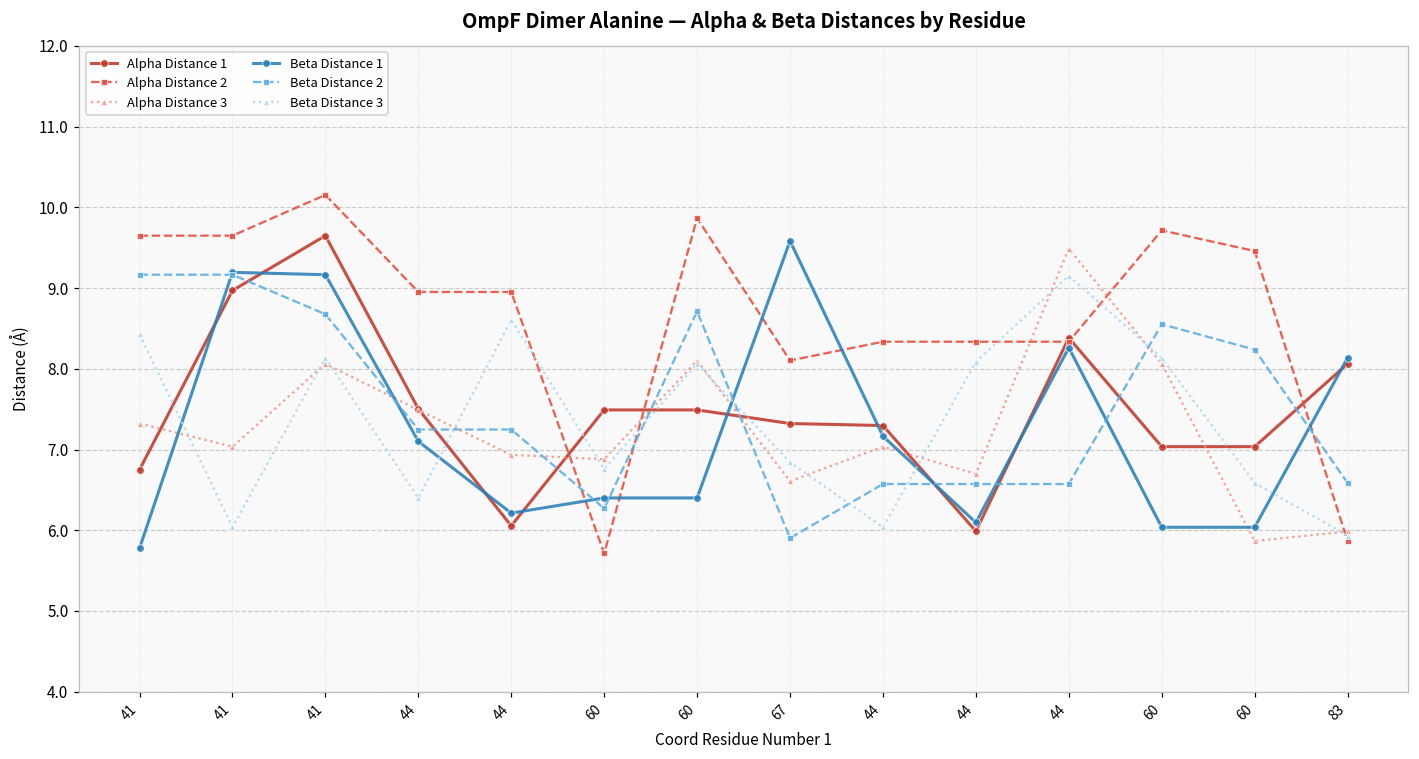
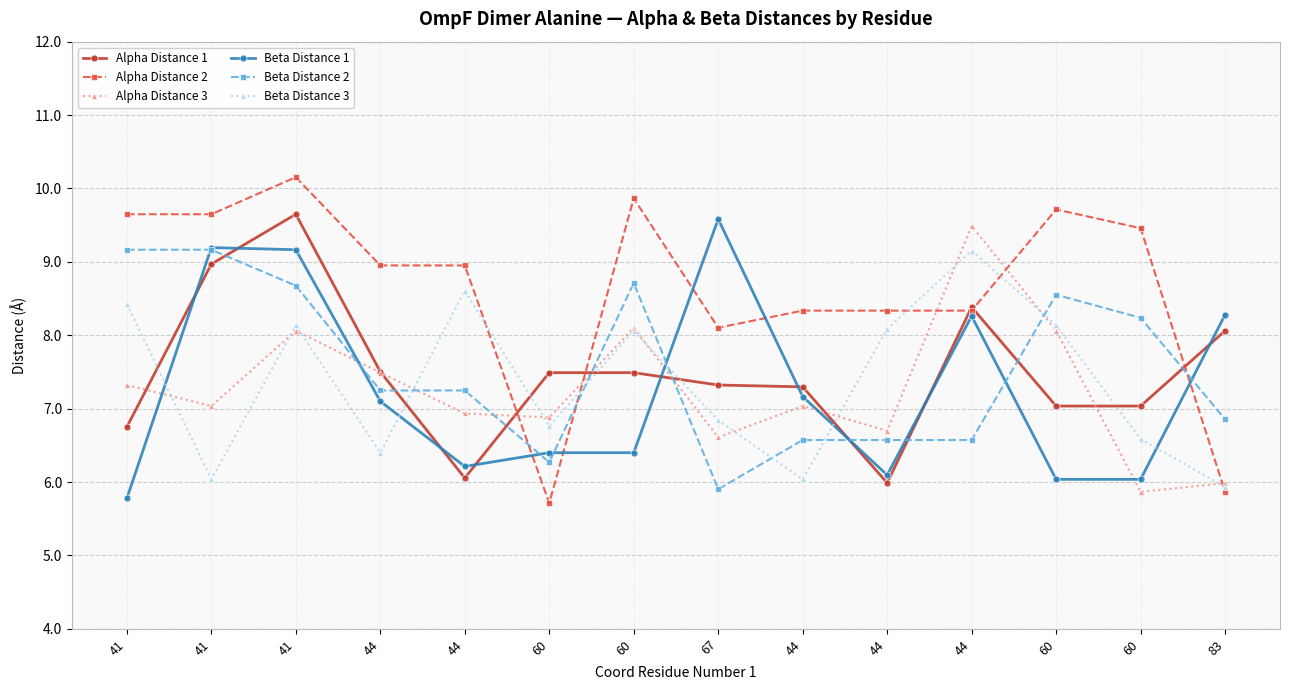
  {
    "Alpha Distance 3": {
      "67": 6.6,
      "83": 6.0
    },
    "Beta Distance 1": {
      "67": 9.6,
-     "83": 8.1
+     "83": 8.3
    },
    "Beta Distance 2": {
      "67": 5.9,
-     "83": 6.6
+     "83": 6.9
    },
    "Beta Distance 3": {
      "67": 6.8,
      "83": 5.9
    }
  }
